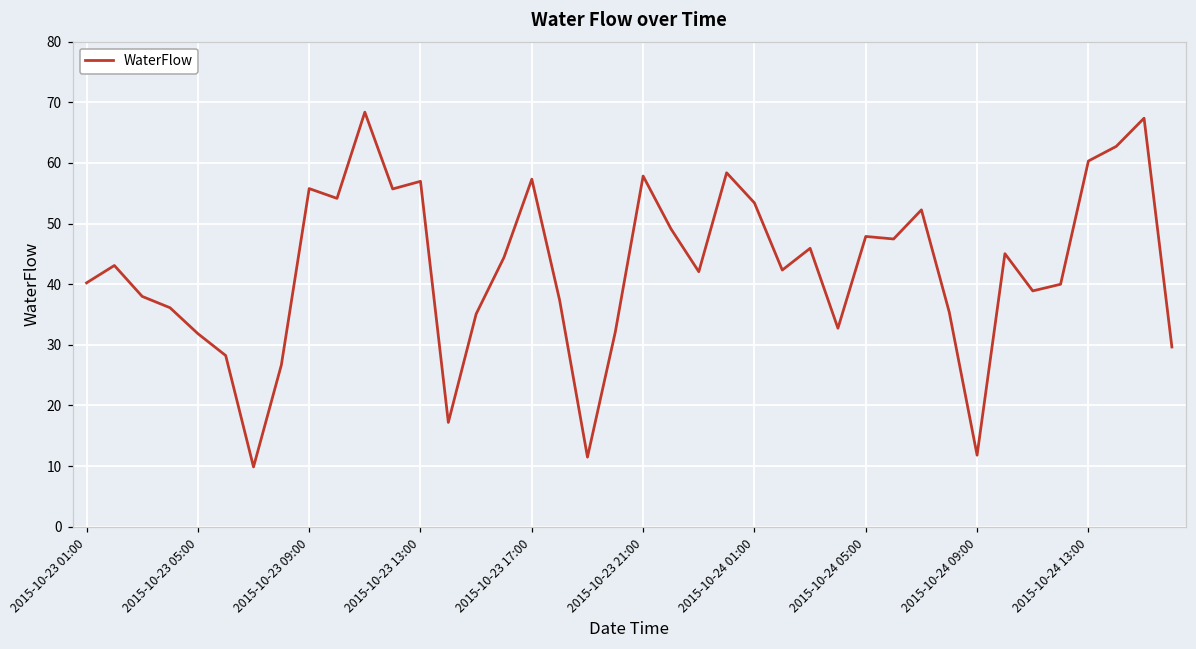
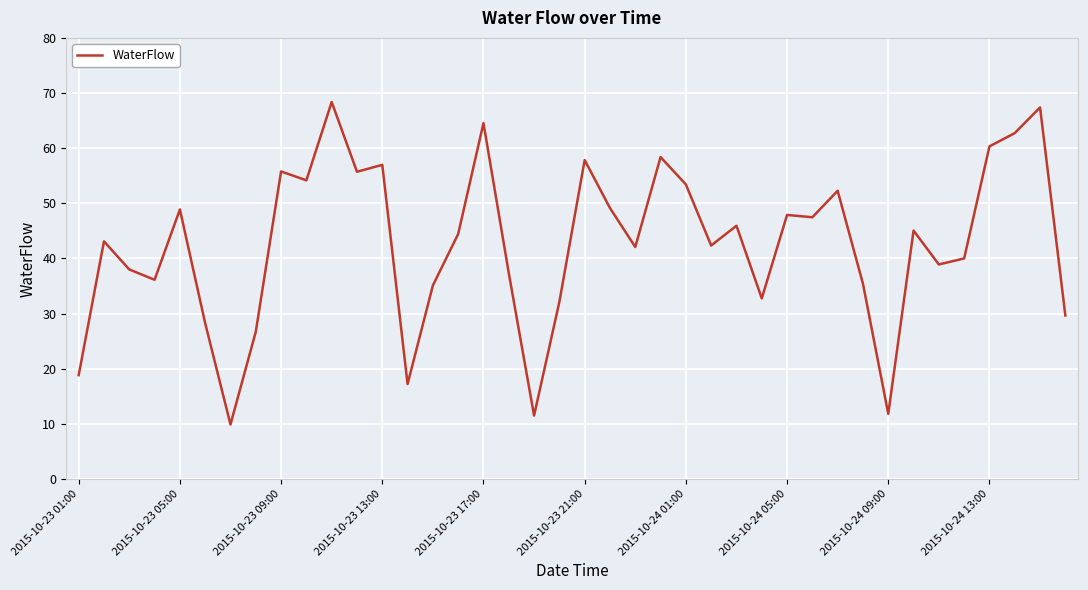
  {
-   "2015-10-23 01:00": 40,
-   "2015-10-23 05:00": 32,
+   "2015-10-23 01:00": 19,
+   "2015-10-23 05:00": 49,
    "2015-10-23 09:00": 56,
    "2015-10-23 13:00": 57,
-   "2015-10-23 17:00": 57,
+   "2015-10-23 17:00": 65,
    "2015-10-23 21:00": 58,
    "2015-10-24 01:00": 53,
    "2015-10-24 05:00": 48,
    "2015-10-24 09:00": 12,
    "2015-10-24 13:00": 60
  }
